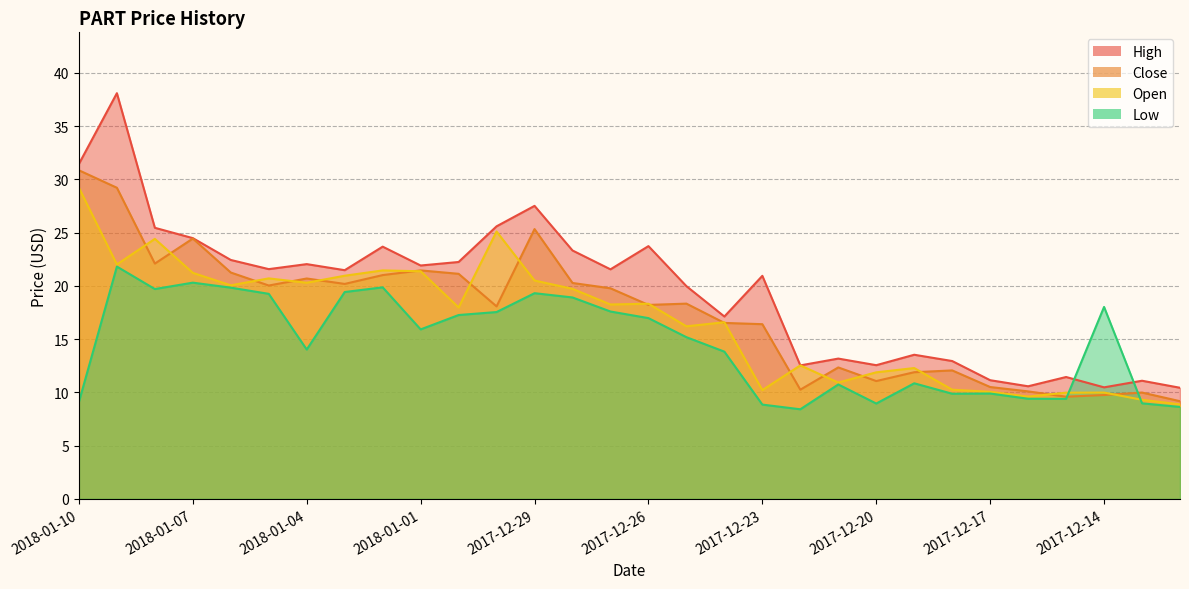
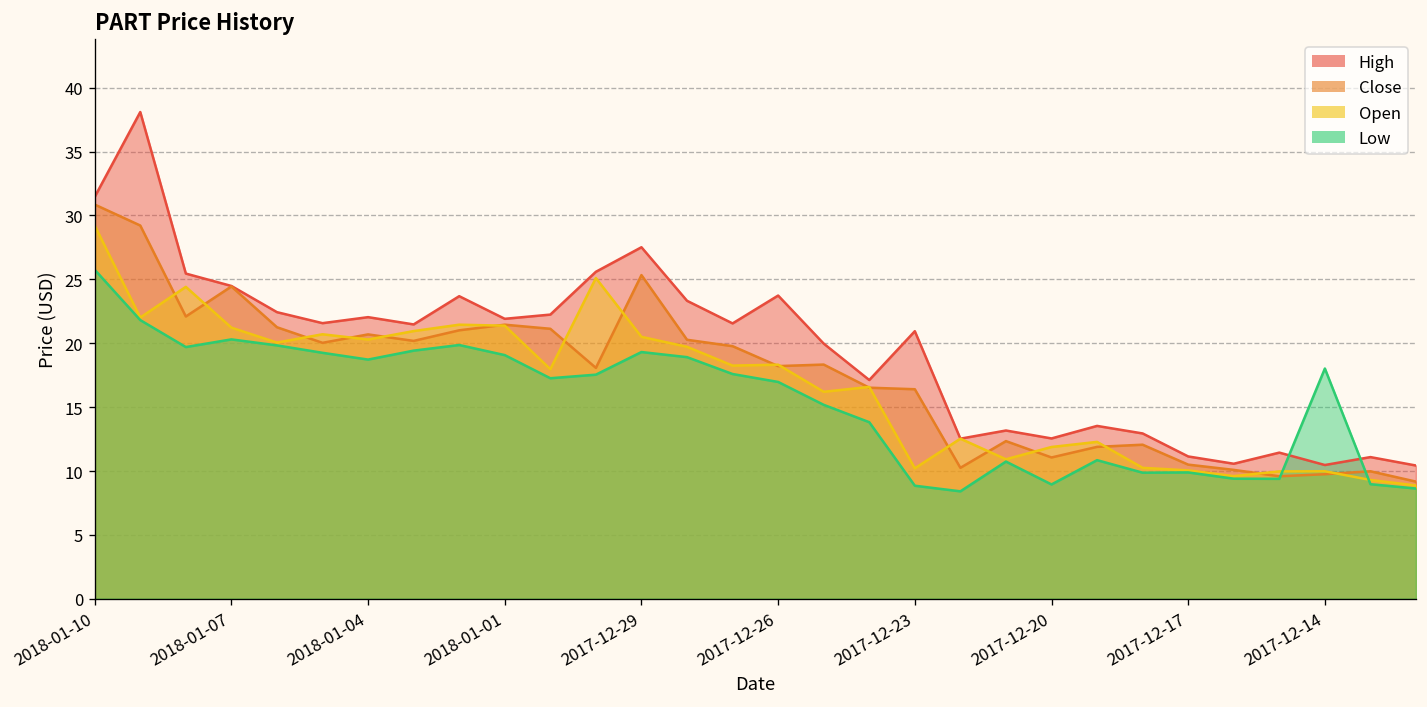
  {
    "Low": {
-     "2018-01-10": 9.1,
+     "2018-01-10": 25.8,
      "2018-01-07": 20.3,
-     "2018-01-04": 14.0,
-     "2018-01-01": 15.9,
+     "2018-01-04": 18.7,
+     "2018-01-01": 19.1,
      "2017-12-29": 19.3,
      "2017-12-26": 17.0,
      "2017-12-23": 8.9,
      "2017-12-20": 9.0,
      "2017-12-14": 18.0
    }
  }
